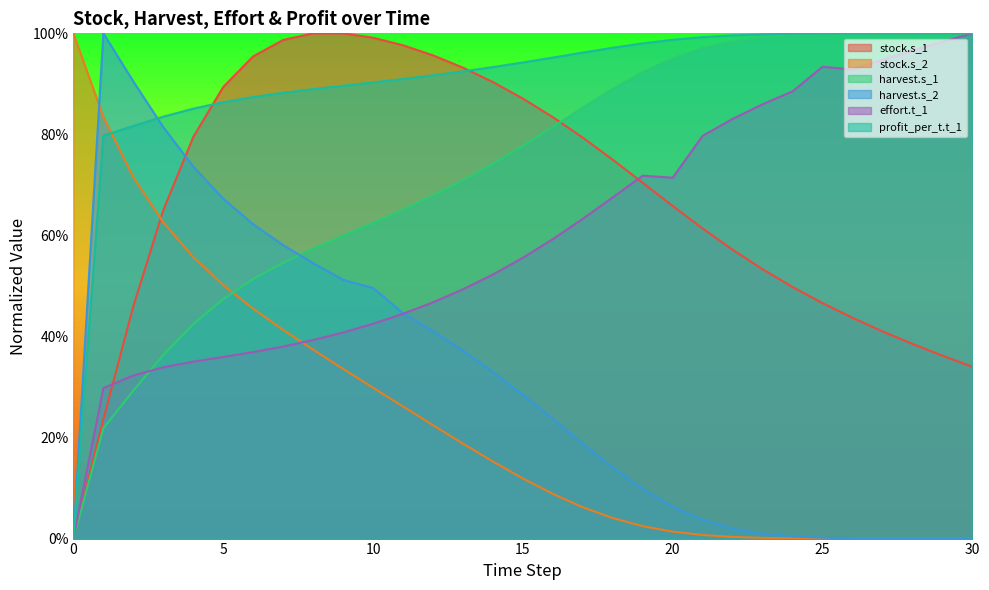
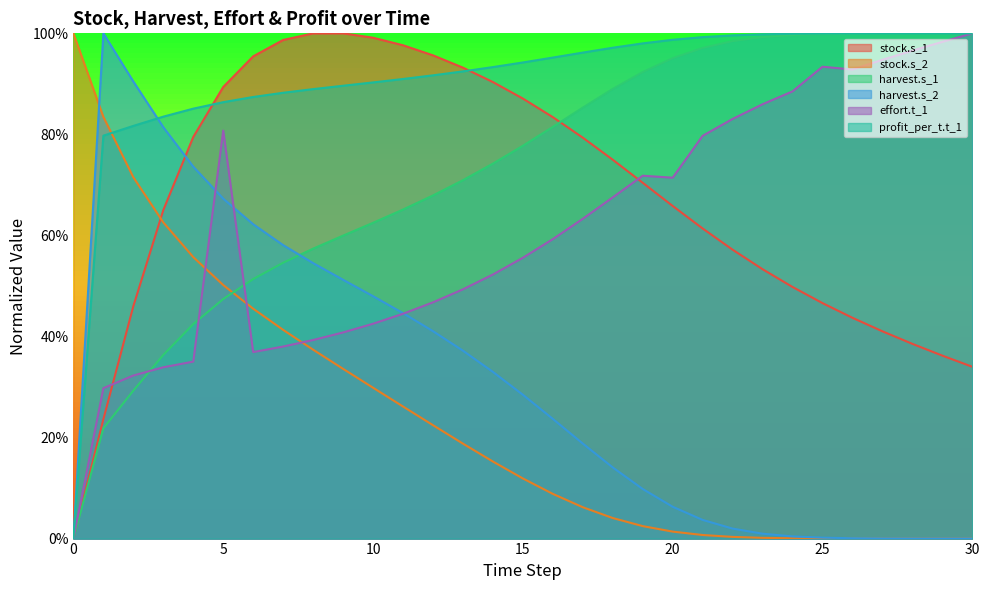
  {
    "harvest.s_2": {
      "5": "67%",
-     "10": "50%",
+     "10": "48%",
      "15": "28%",
      "20": "6%"
    },
    "effort.t_1": {
-     "5": "36%",
+     "5": "81%",
      "10": "43%",
      "15": "56%",
      "20": "71%",
      "25": "93%"
    }
  }
